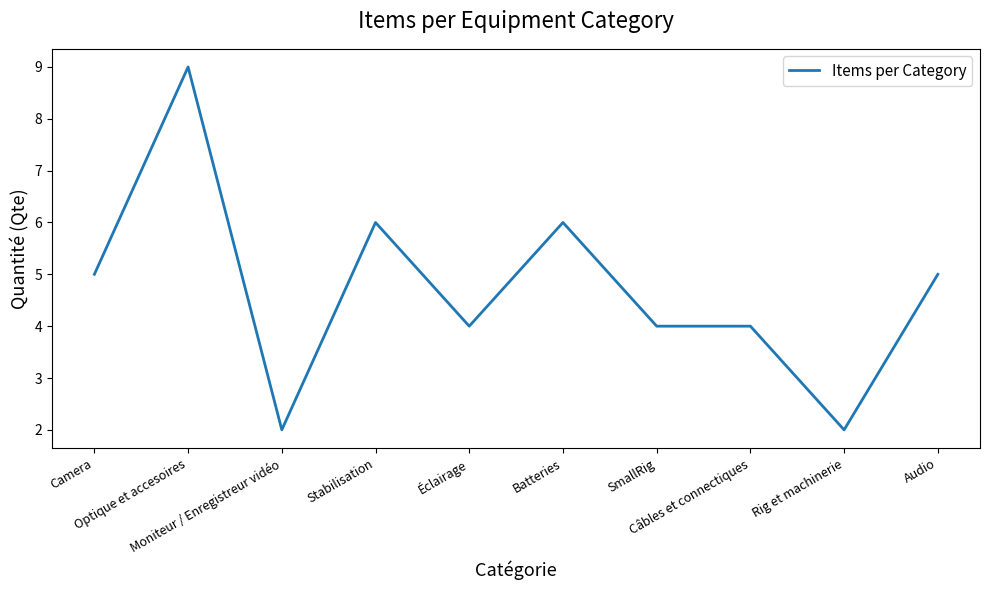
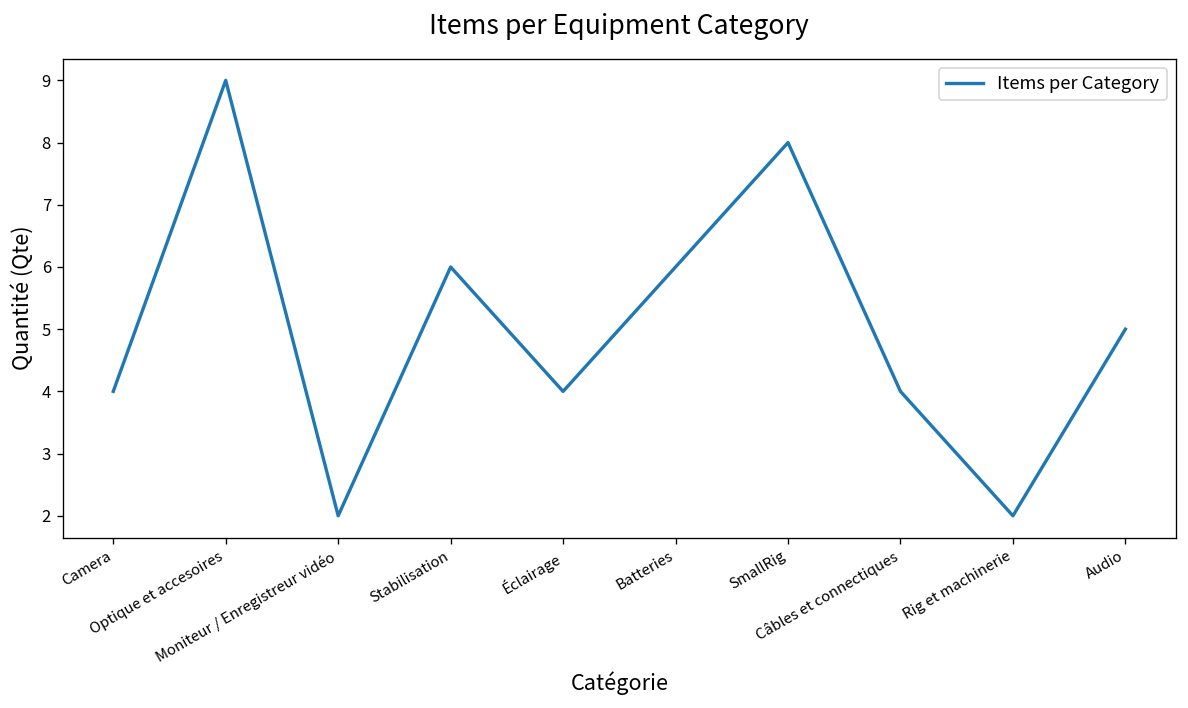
  {
-   "Camera": 5,
+   "Camera": 4,
    "Optique et accesoires": 9,
    "Moniteur / Enregistreur vidéo": 2,
    "Stabilisation": 6,
    "Éclairage": 4,
    "Batteries": 6,
-   "SmallRig": 4,
+   "SmallRig": 8,
    "Câbles et connectiques": 4,
    "Rig et machinerie": 2,
    "Audio": 5
  }
